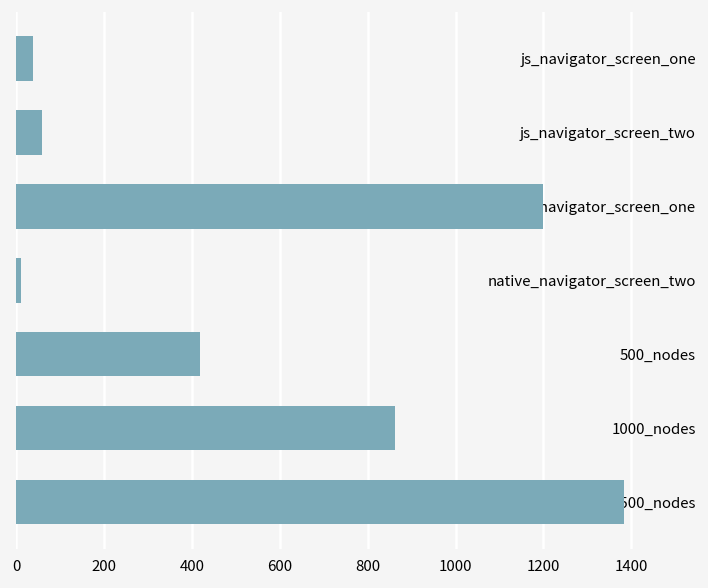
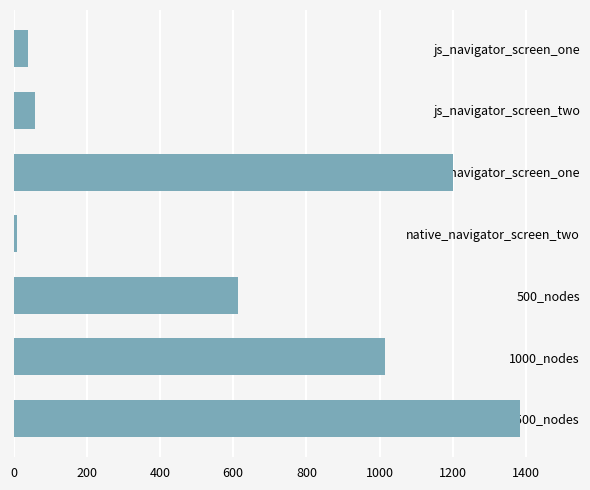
  {
    "js_navigator_screen_one": 40,
    "js_navigator_screen_two": 60,
    "native_navigator_screen_one": 1200,
    "native_navigator_screen_two": 10,
-   "500_nodes": 420,
-   "1000_nodes": 860,
+   "500_nodes": 610,
+   "1000_nodes": 1020,
    "1500_nodes": 1380
  }
